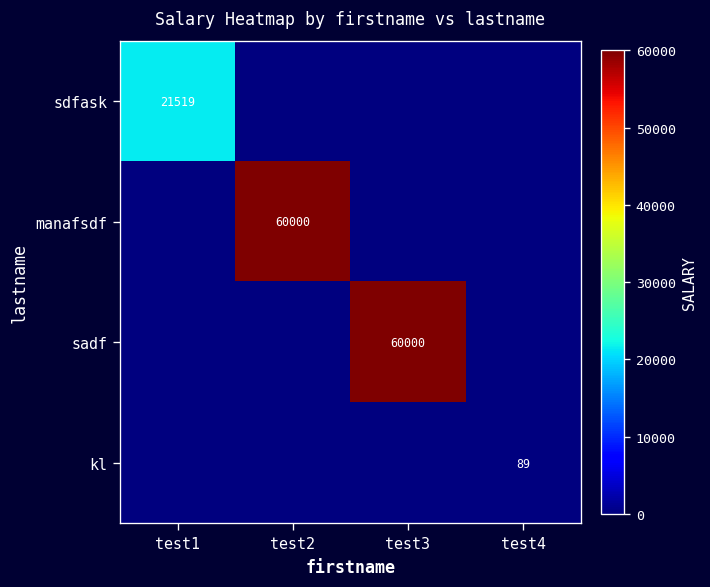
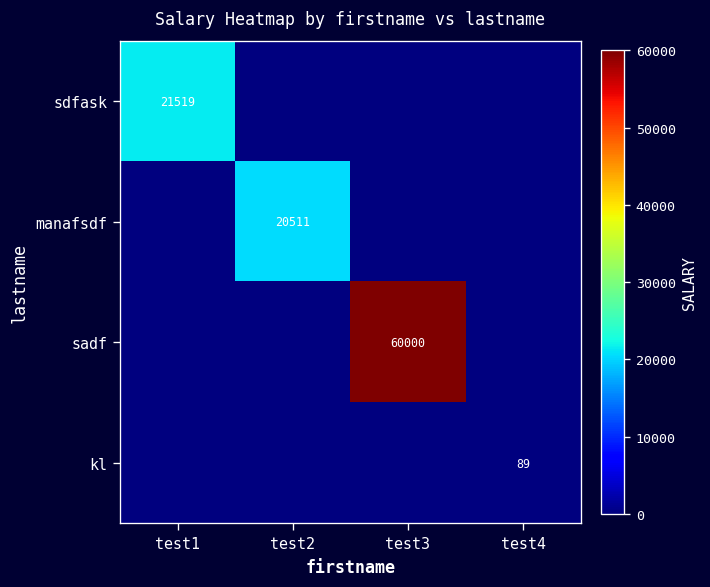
  {
    "sdfask": {
      "test1": 21519
    },
    "manafsdf": {
-     "test2": 60000
+     "test2": 20511
    },
    "sadf": {
      "test3": 60000
    },
    "kl": {
      "test4": 89
    }
  }
